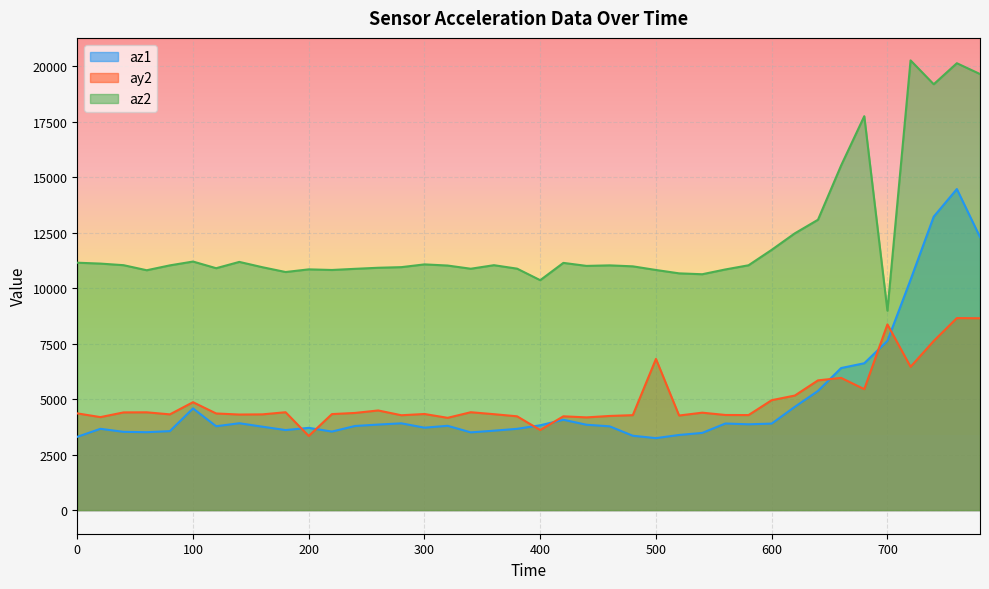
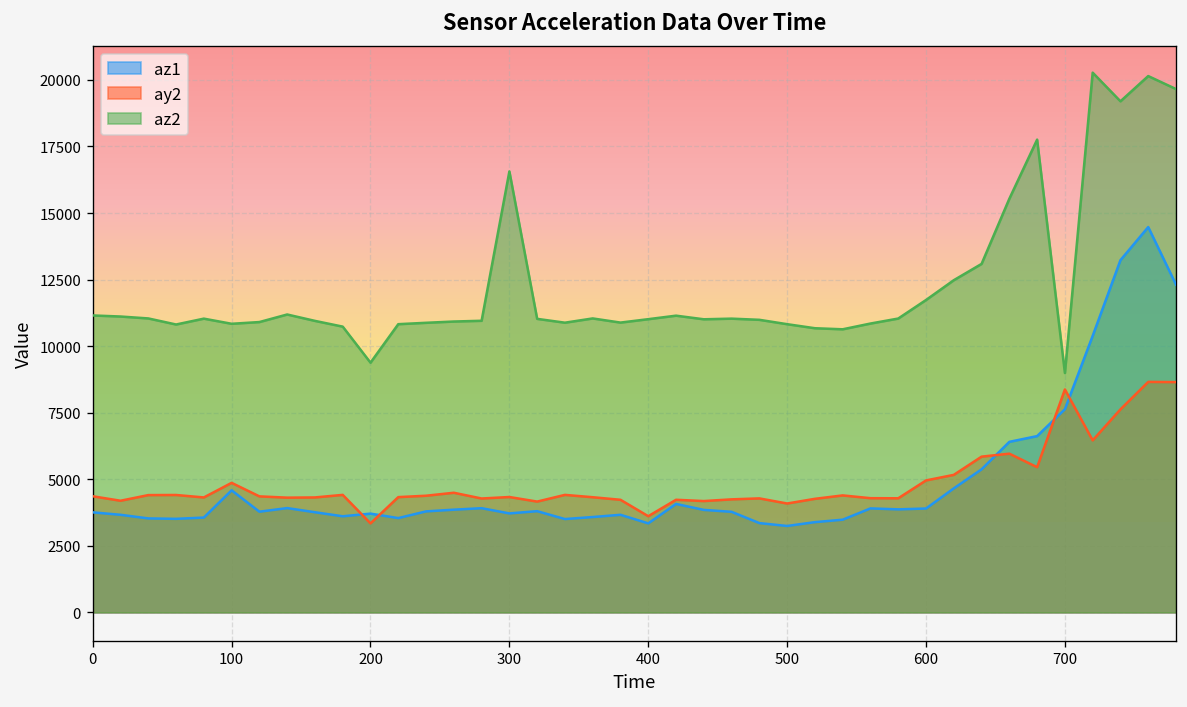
  {
    "az1": {
-     "0": 3300,
+     "0": 3800,
      "100": 4600,
      "200": 3700,
      "300": 3700,
-     "400": 3800,
+     "400": 3300,
      "500": 3200,
      "600": 3900,
      "700": 7600
    },
    "ay2": {
      "0": 4400,
      "100": 4900,
      "200": 3300,
      "300": 4300,
      "400": 3600,
-     "500": 6800,
+     "500": 4100,
      "600": 5000,
      "700": 8400
    },
    "az2": {
      "0": 11200,
-     "100": 11200,
-     "200": 10900,
-     "300": 11100,
-     "400": 10400,
+     "100": 10800,
+     "200": 9400,
+     "300": 16600,
+     "400": 11000,
      "500": 10800,
      "600": 11700,
      "700": 9000
    }
  }
